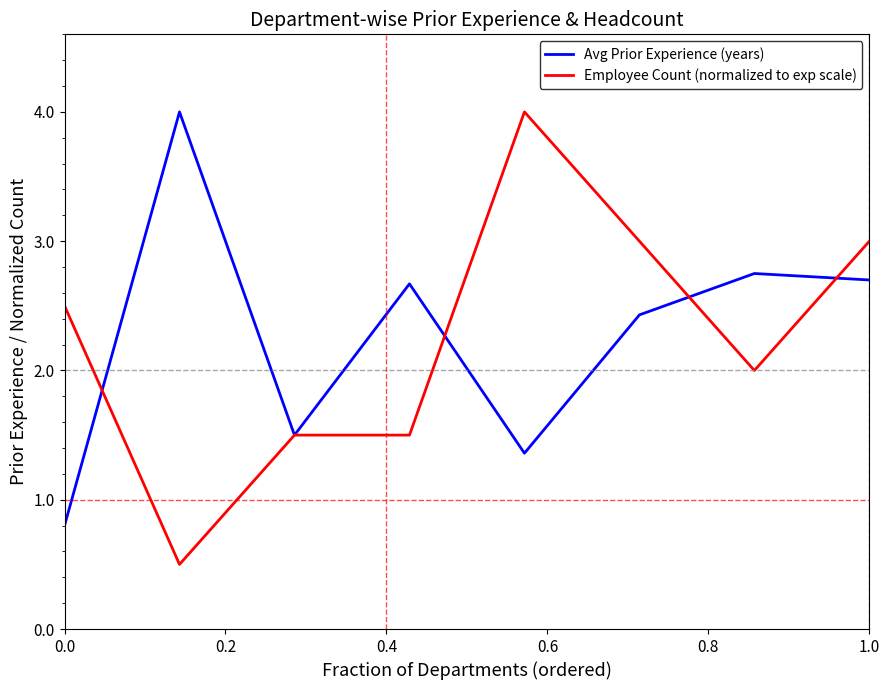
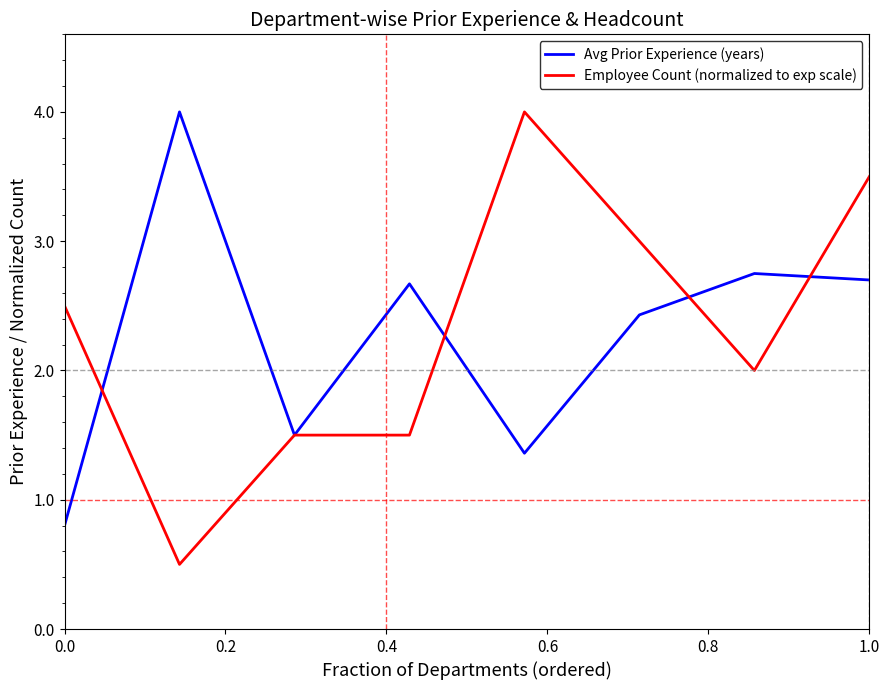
  {
    "Avg Prior Experience (years)": {
      "0.0": 0.80,
      "1.0": 2.70
    },
    "Employee Count (normalized to exp scale)": {
      "0.0": 2.50,
-     "1.0": 3.00
+     "1.0": 3.50
    }
  }
